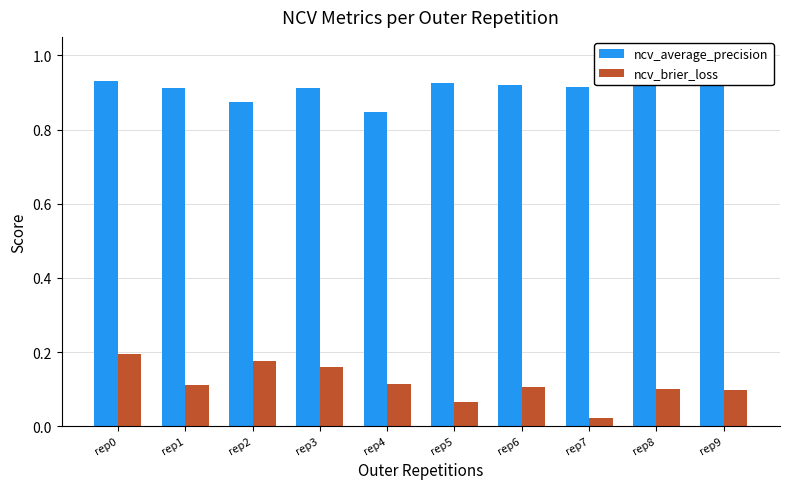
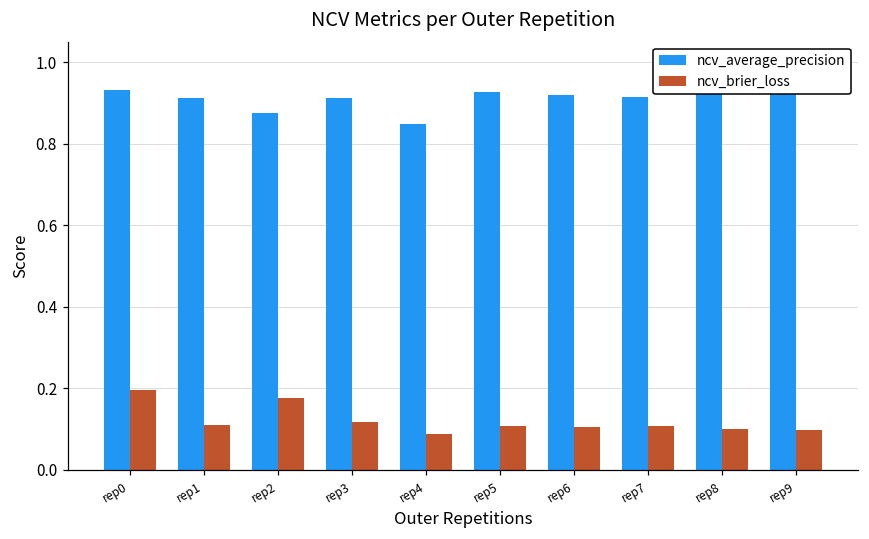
  {
    "ncv_average_precision": {
      "rep0": 0.93,
      "rep1": 0.91,
      "rep2": 0.87,
      "rep3": 0.91,
      "rep4": 0.85,
      "rep5": 0.93,
      "rep6": 0.92,
      "rep7": 0.91
    },
    "ncv_brier_loss": {
      "rep0": 0.20,
      "rep1": 0.11,
      "rep2": 0.18,
-     "rep3": 0.16,
-     "rep4": 0.11,
-     "rep5": 0.06,
+     "rep3": 0.12,
+     "rep4": 0.09,
+     "rep5": 0.11,
      "rep6": 0.10,
-     "rep7": 0.02,
+     "rep7": 0.11,
      "rep8": 0.10,
      "rep9": 0.10
    }
  }
